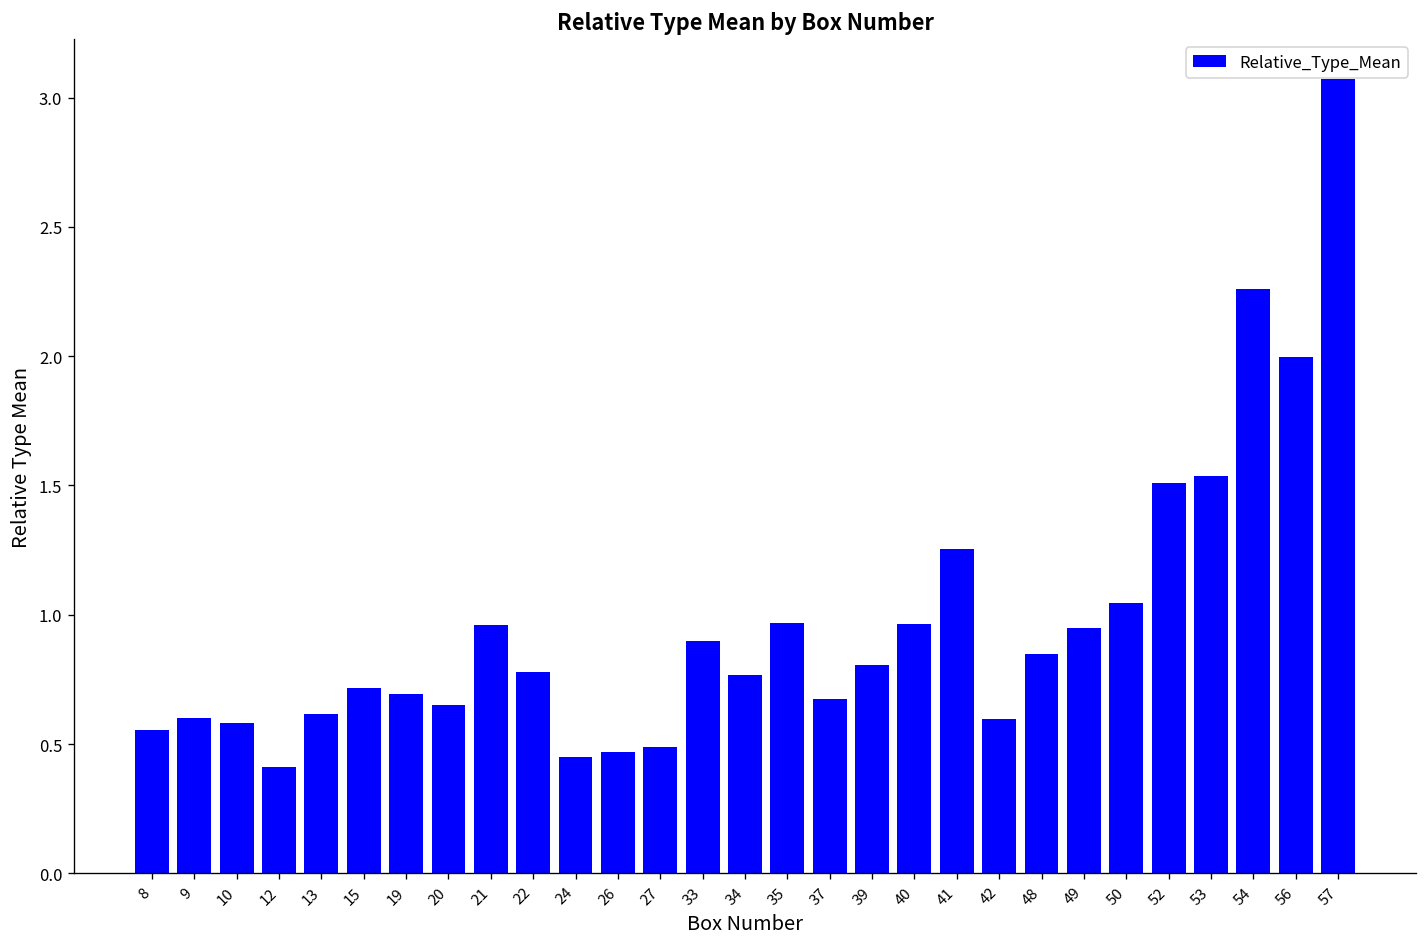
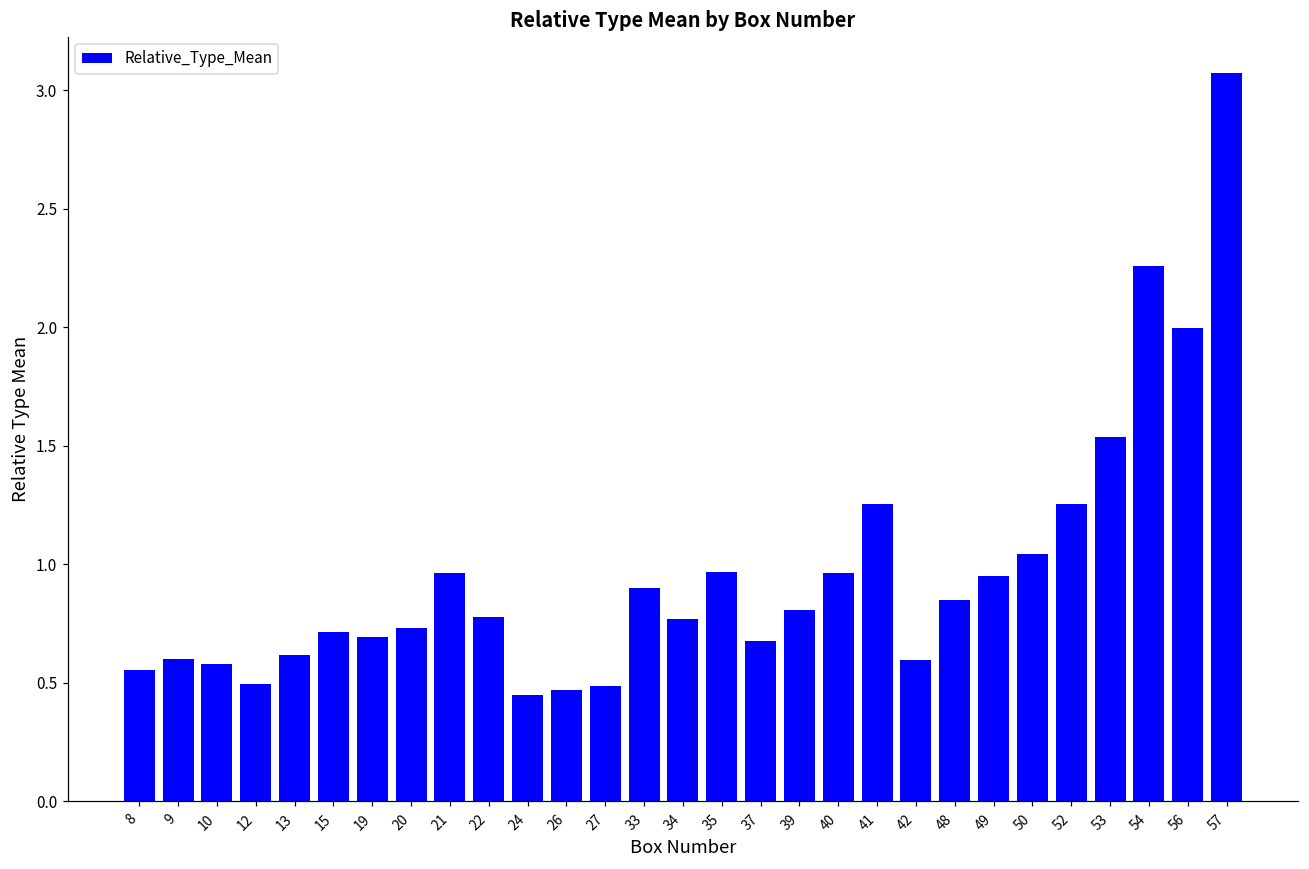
  {
    "8": 0.55,
    "9": 0.60,
    "10": 0.58,
-   "12": 0.41,
+   "12": 0.50,
    "13": 0.62,
    "15": 0.72,
    "19": 0.69,
-   "20": 0.65,
+   "20": 0.73,
    "21": 0.96,
    "22": 0.78,
    "24": 0.45,
    "26": 0.47,
    "27": 0.49,
    "33": 0.90,
    "34": 0.77,
    "35": 0.97,
    "37": 0.68,
    "39": 0.81,
    "40": 0.96,
    "41": 1.26,
    "42": 0.60,
    "48": 0.85,
    "49": 0.95,
    "50": 1.05,
-   "52": 1.51,
+   "52": 1.25,
    "53": 1.54,
    "54": 2.26,
    "56": 2.00,
    "57": 3.07
  }
